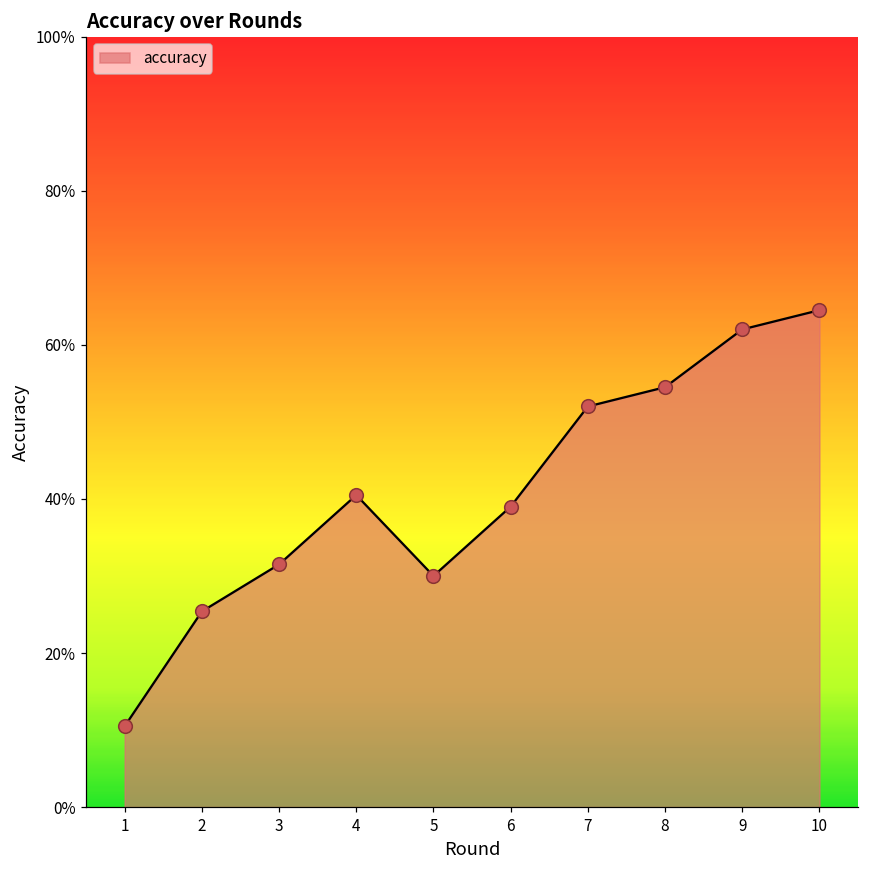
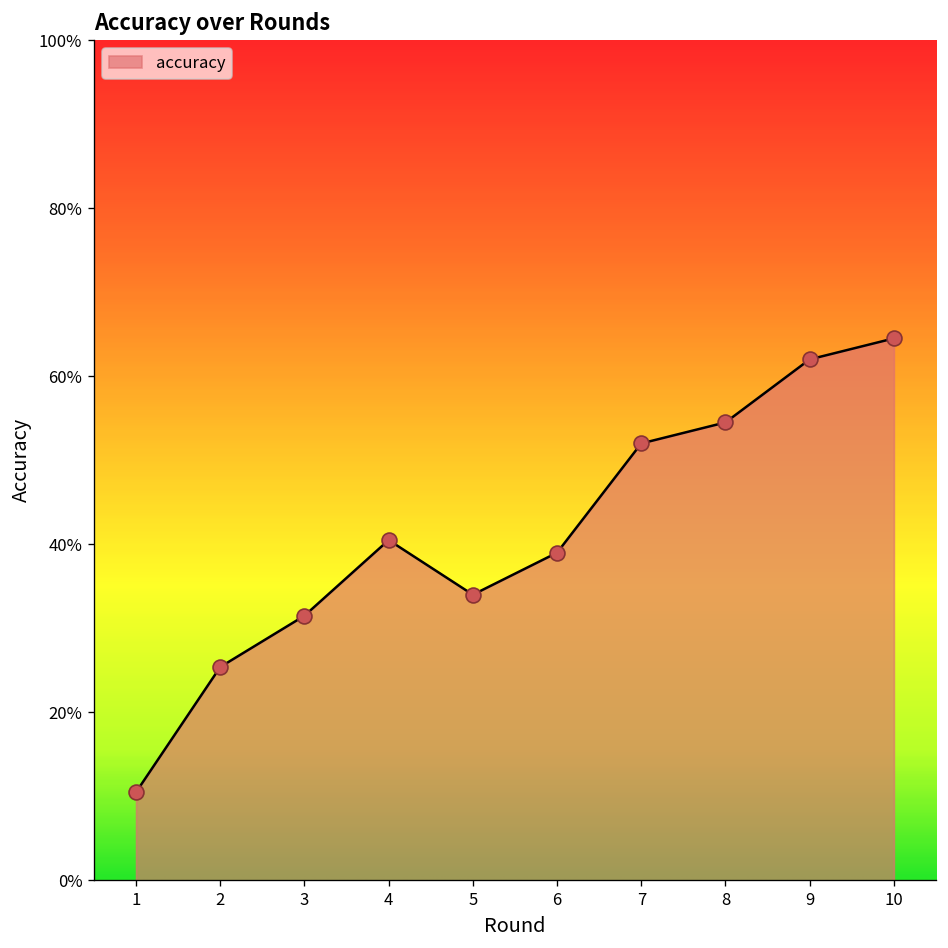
  {
    "1": "11%",
    "2": "25%",
    "3": "32%",
    "4": "41%",
-   "5": "30%",
+   "5": "34%",
    "6": "39%",
    "7": "52%",
    "8": "55%",
    "9": "62%",
    "10": "65%"
  }
